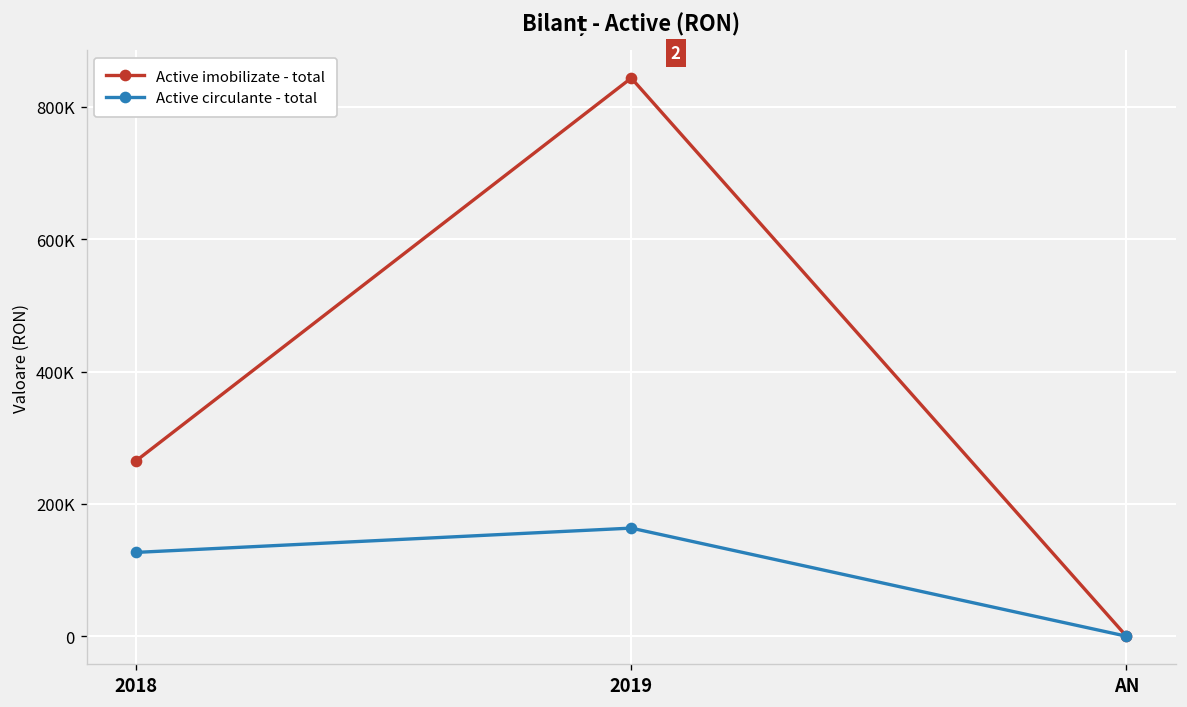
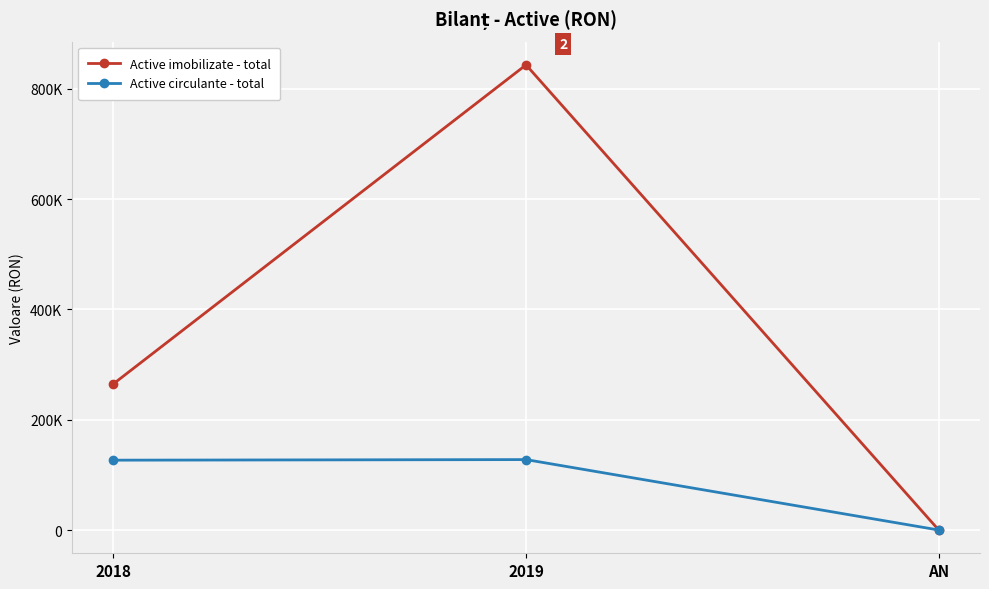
  {
    "Active imobilizate - total": {
      "2018": 260000,
      "2019": 840000
    },
    "Active circulante - total": {
      "2018": 130000,
-     "2019": 160000
+     "2019": 130000
    }
  }
